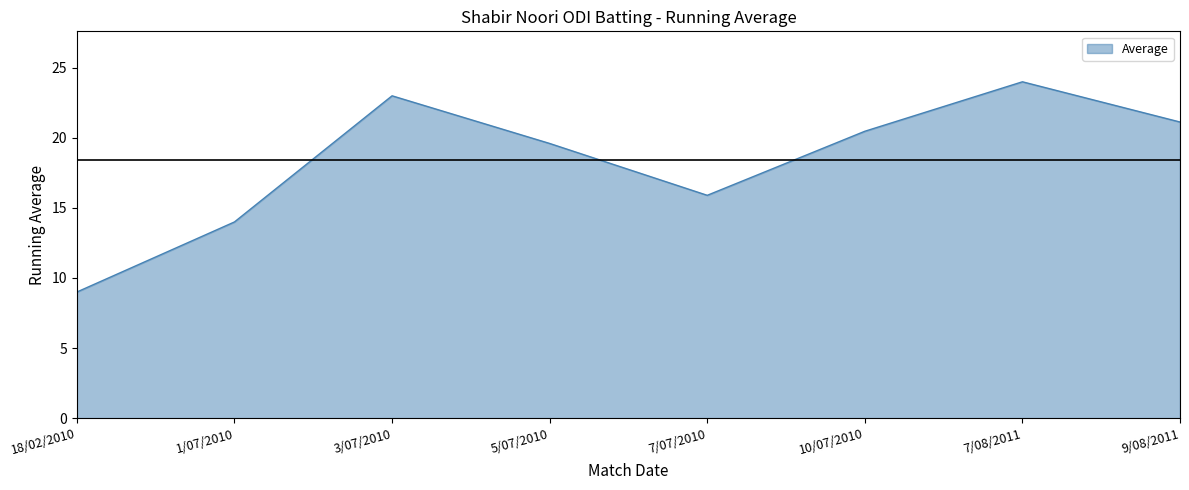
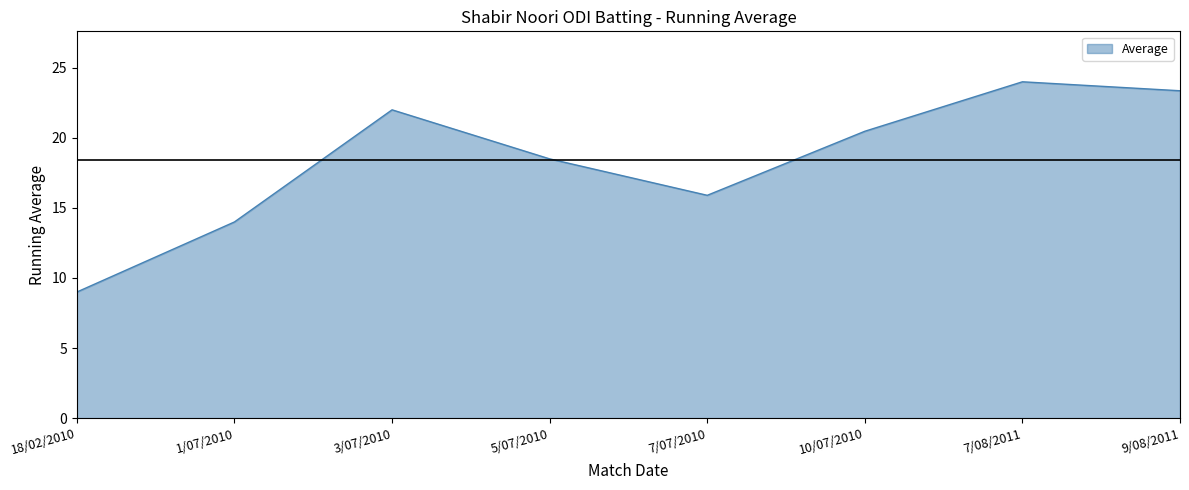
  {
    "18/02/2010": 9.0,
    "1/07/2010": 14.0,
-   "3/07/2010": 23,
-   "5/07/2010": 19.6,
+   "3/07/2010": 22,
+   "5/07/2010": 18.5,
    "7/07/2010": 15.9,
    "10/07/2010": 20.5,
    "7/08/2011": 24.0,
-   "9/08/2011": 21.1
+   "9/08/2011": 23.4
  }
